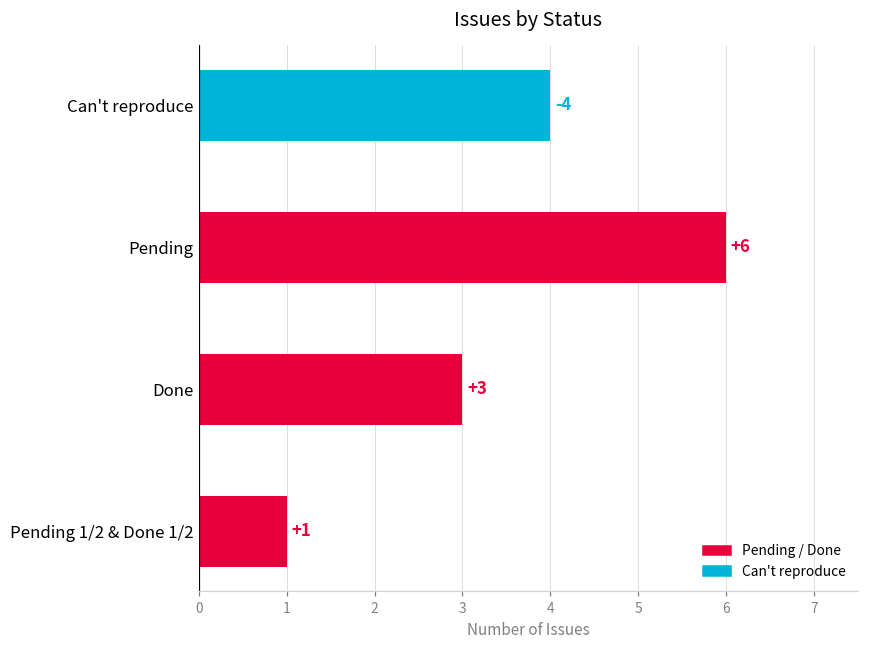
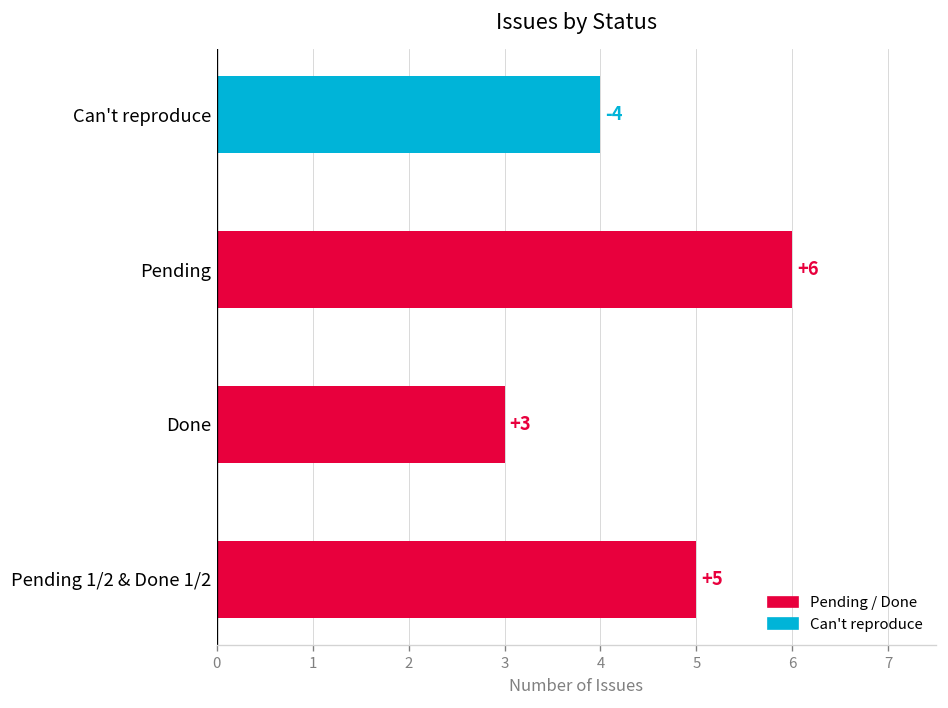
  {
    "Pending": "+6",
    "Done": "+3",
-   "Pending 1/2 & Done 1/2": "+1"
+   "Pending 1/2 & Done 1/2": "+5"
  }
